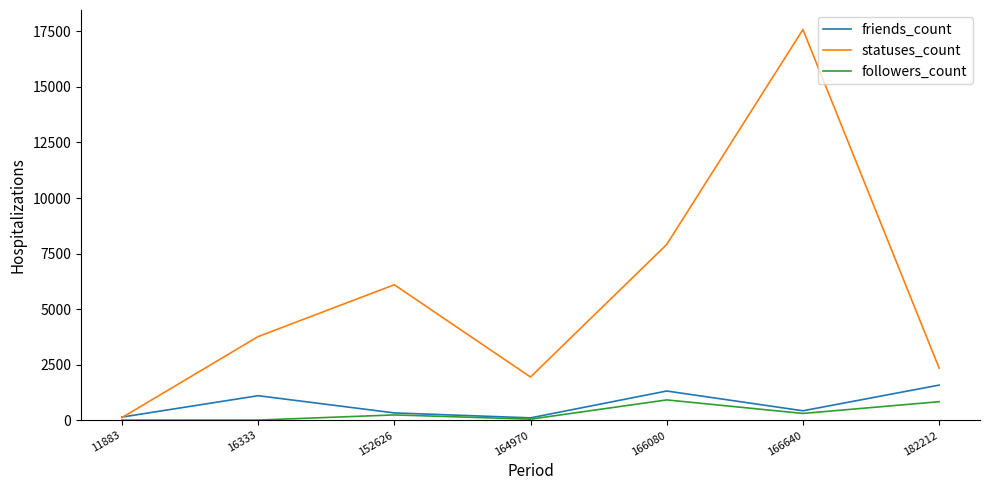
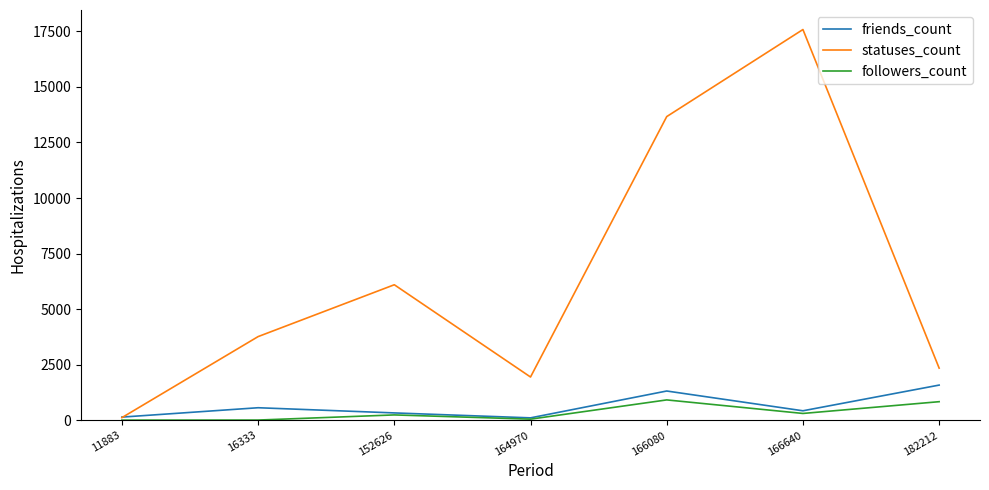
  {
    "friends_count": {
-     "16333": 1100,
+     "16333": 600,
      "166080": 1300,
      "166640": 400,
      "182212": 1600
    },
    "statuses_count": {
      "16333": 3800,
      "152626": 6100,
      "164970": 2000,
-     "166080": 7900,
+     "166080": 13700,
      "166640": 17600,
      "182212": 2400
    },
    "followers_count": {
      "16333": 0,
      "166080": 900,
      "166640": 300,
      "182212": 800
    }
  }
